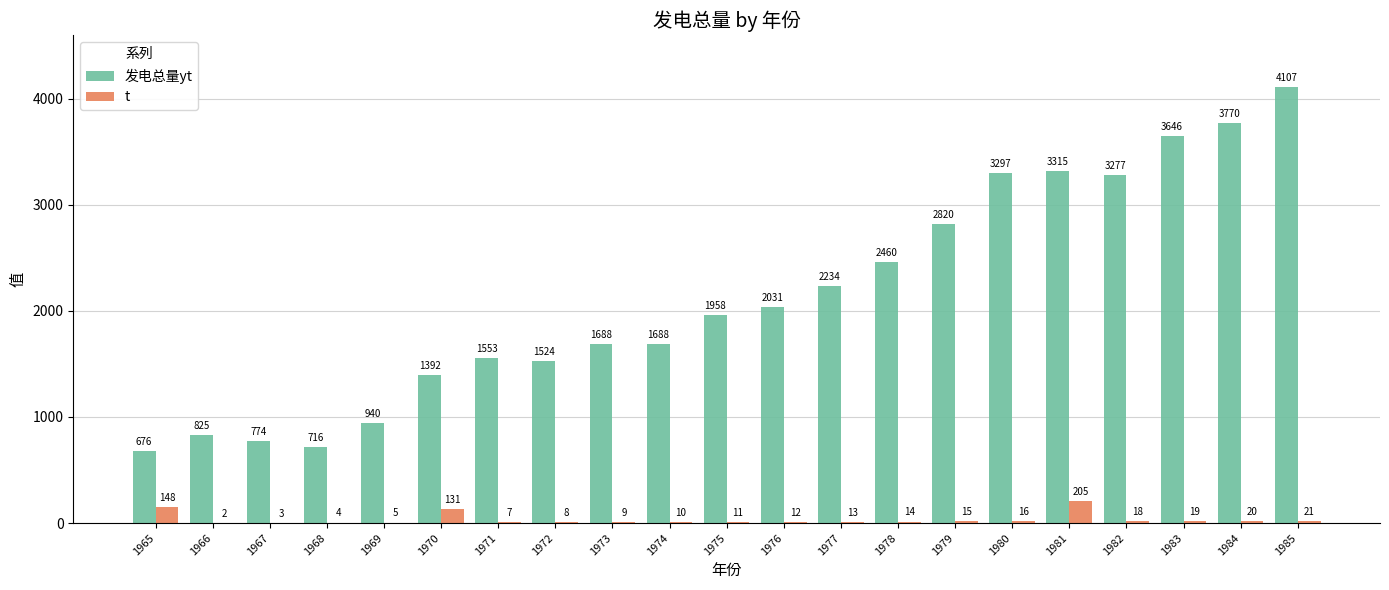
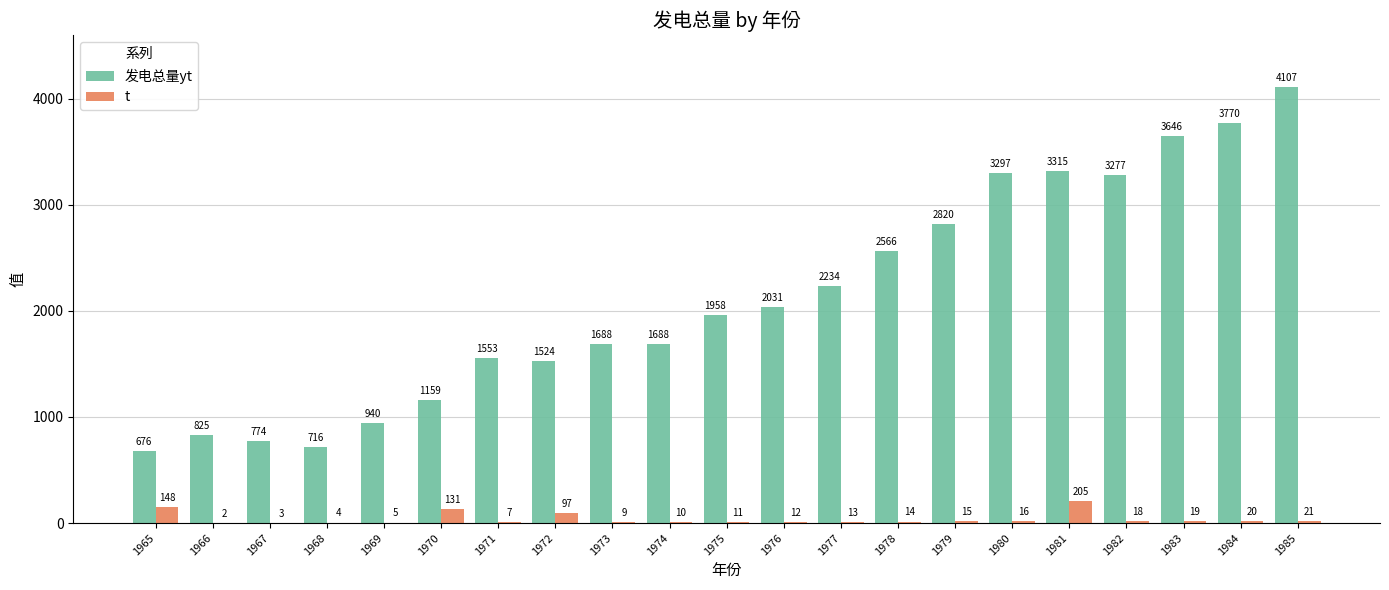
  {
    "发电总量yt": {
      "1965": 676,
      "1966": 825,
      "1967": 774,
      "1968": 716,
      "1969": 940,
-     "1970": 1392,
+     "1970": 1159,
      "1971": 1553,
      "1972": 1524,
      "1973": 1688,
      "1974": 1688,
      "1975": 1958,
      "1976": 2031,
      "1977": 2234,
-     "1978": 2460,
+     "1978": 2566,
      "1979": 2820,
      "1980": 3297,
      "1981": 3315,
      "1982": 3277,
      "1983": 3646,
      "1984": 3770,
      "1985": 4107
    },
    "t": {
      "1965": 148,
      "1966": 2,
      "1967": 3,
      "1968": 4,
      "1969": 5,
      "1970": 131,
      "1971": 7,
-     "1972": 8,
+     "1972": 97,
      "1973": 9,
      "1974": 10,
      "1975": 11,
      "1976": 12,
      "1977": 13,
      "1978": 14,
      "1979": 15,
      "1980": 16,
      "1981": 205,
      "1982": 18,
      "1983": 19,
      "1984": 20,
      "1985": 21
    }
  }
